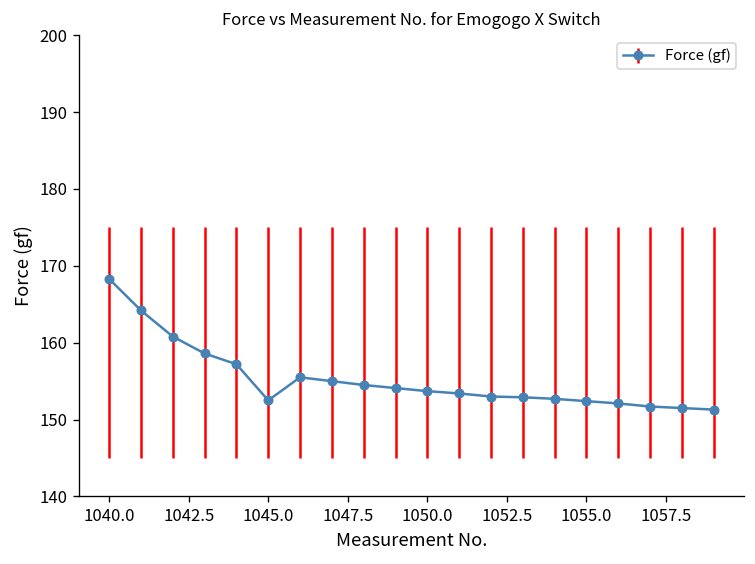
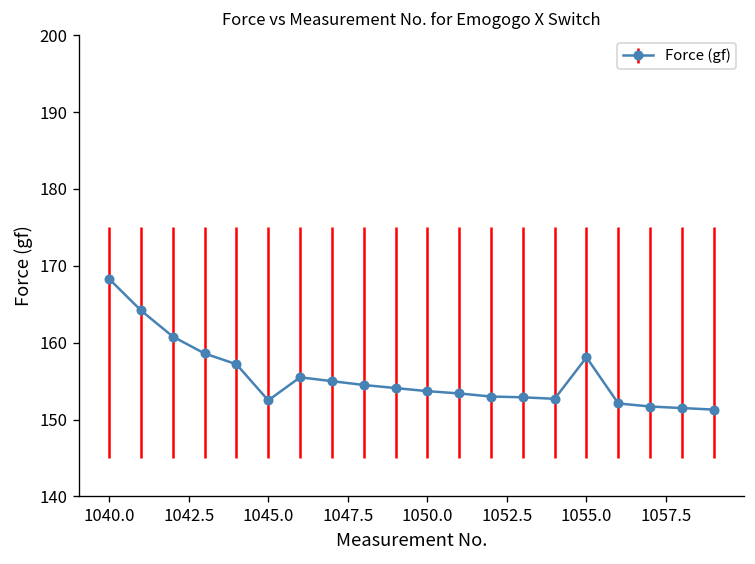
  {
    "1040.0": 168,
    "1045.0": 153,
    "1050.0": 154,
-   "1055.0": 152
+   "1055.0": 158
  }
